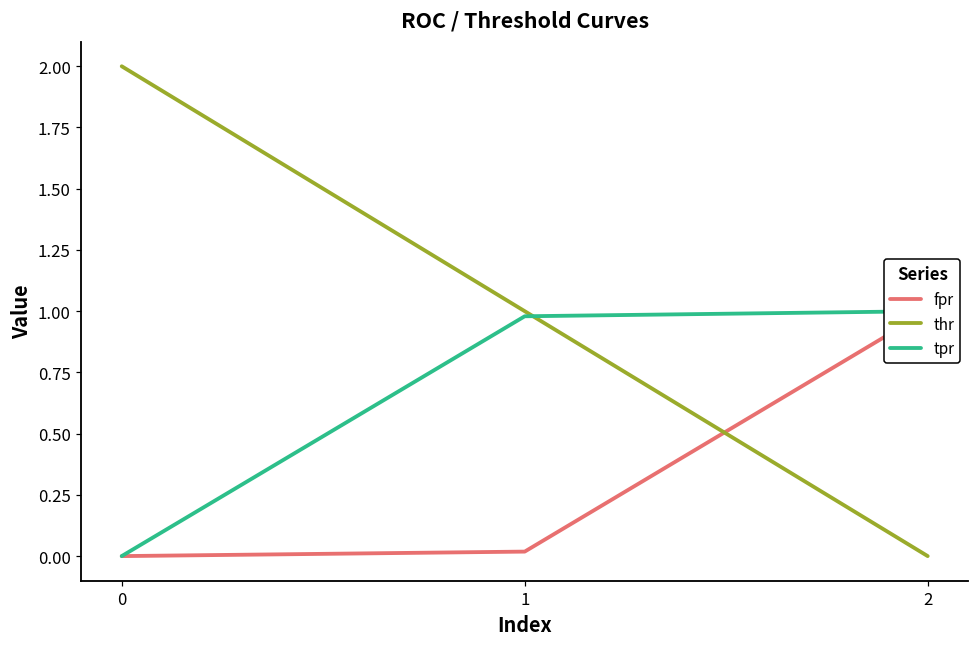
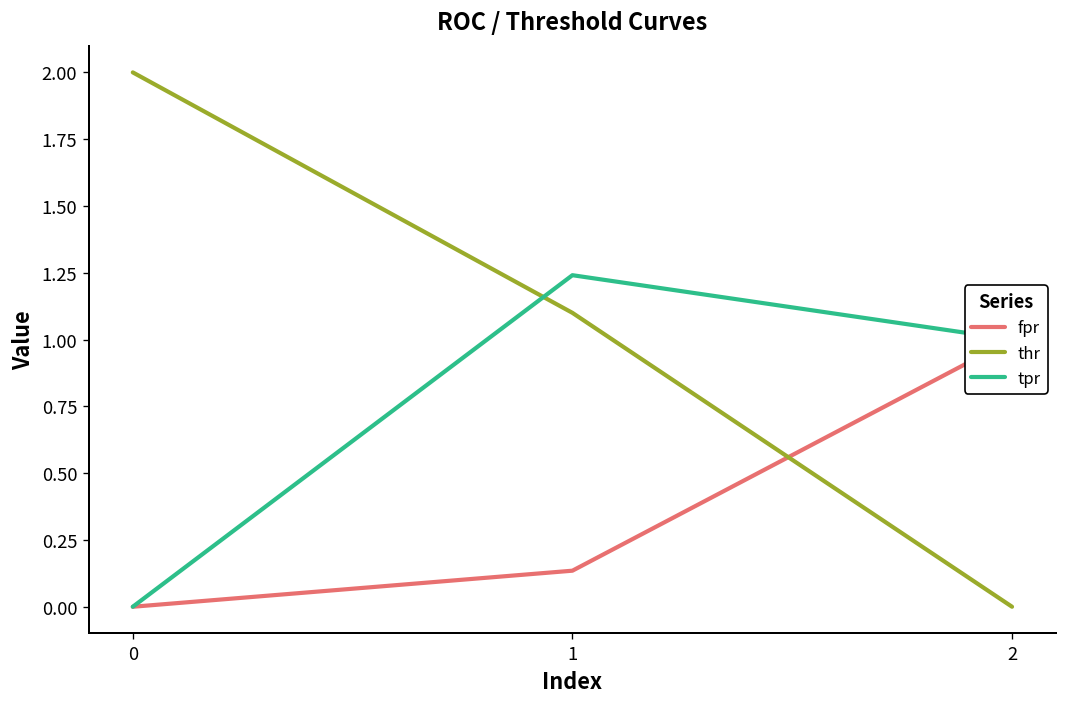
  {
    "fpr": {
-     "1": 0.02
+     "1": 0.13
    },
    "thr": {
      "0": 2.0,
-     "1": 1.0,
+     "1": 1.1,
      "2": 0.0
    },
    "tpr": {
-     "1": 0.98
+     "1": 1.24
    }
  }
